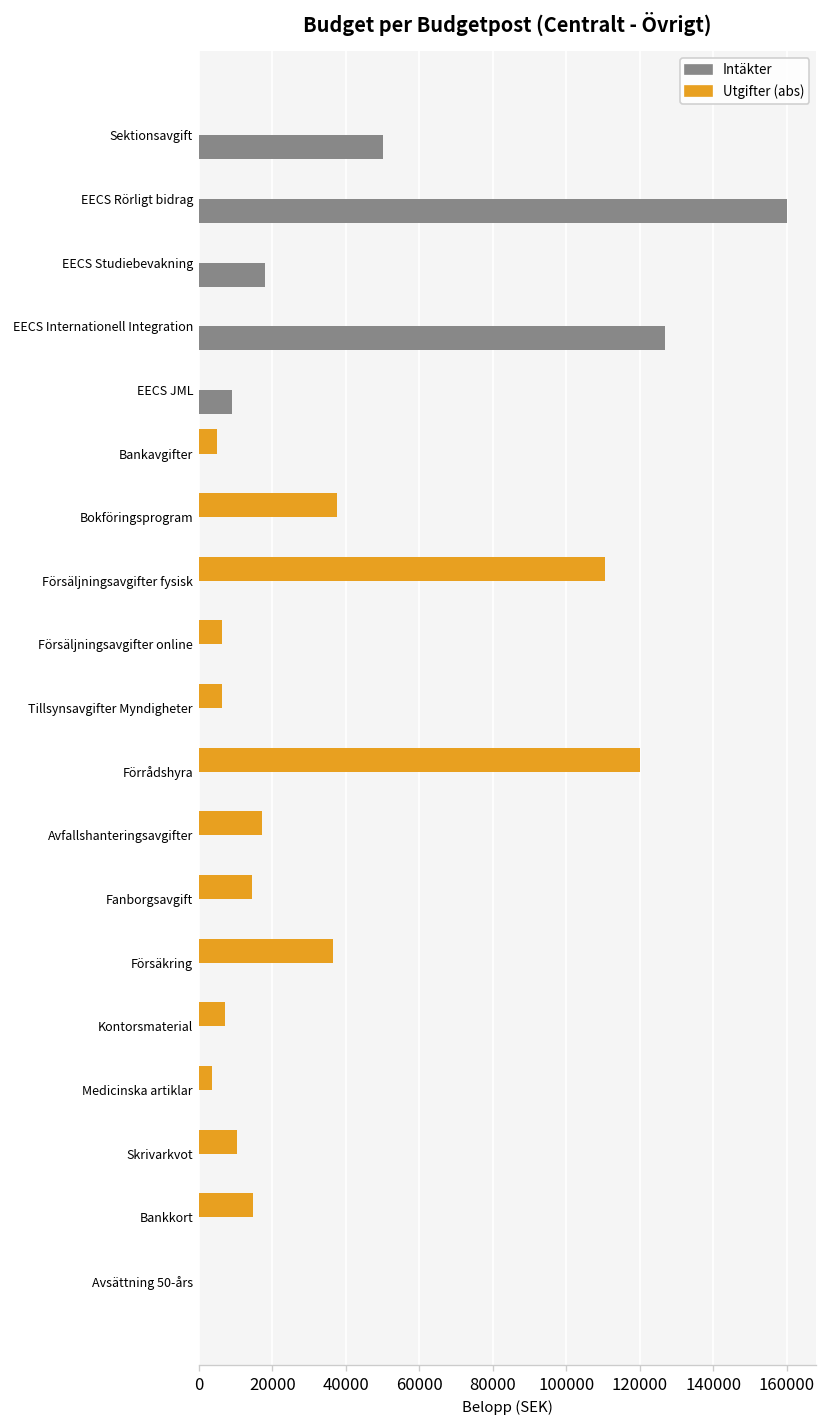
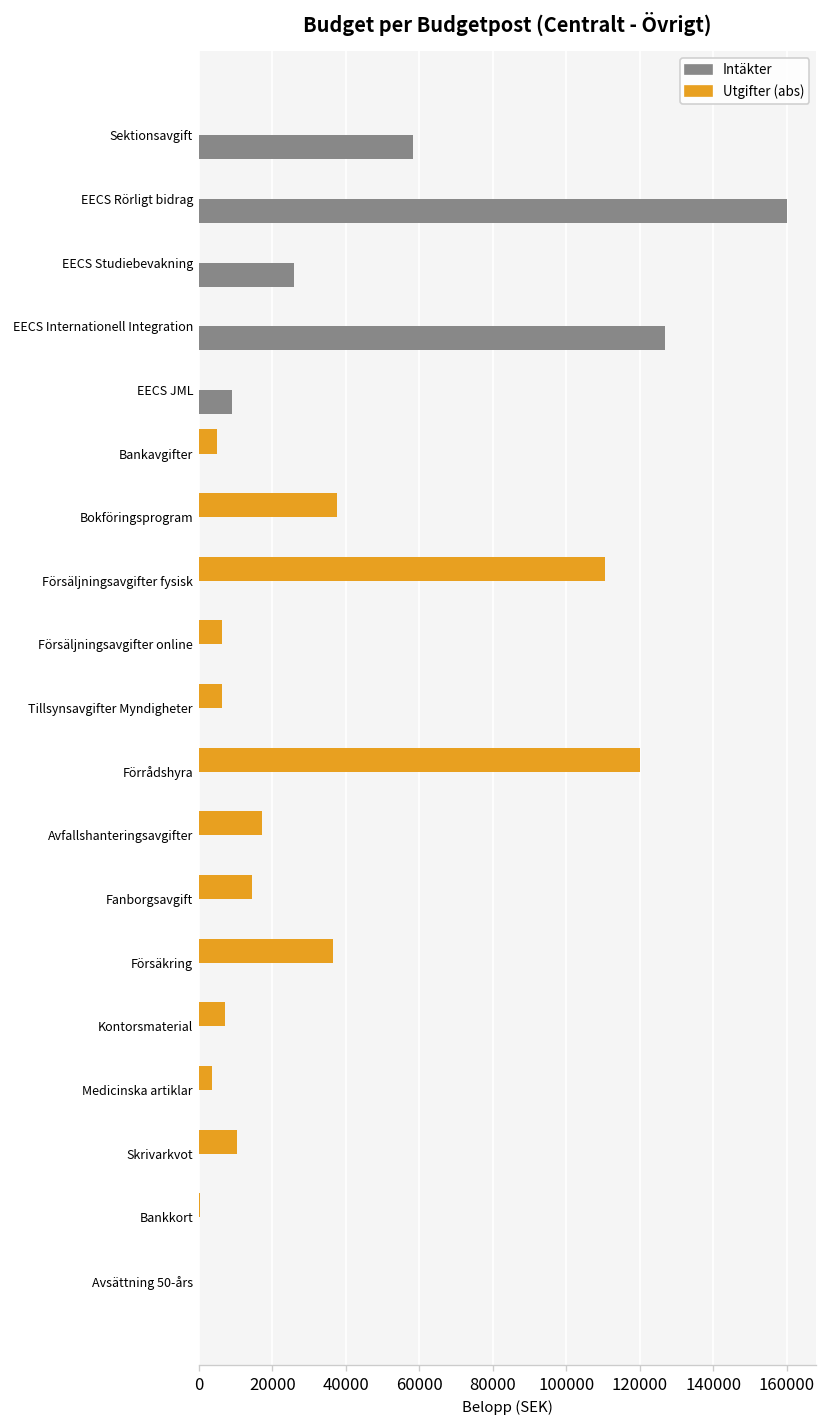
  {
    "Intäkter": {
-     "Sektionsavgift": 50000,
+     "Sektionsavgift": 58000,
      "EECS Rörligt bidrag": 160000,
-     "EECS Studiebevakning": 18000,
+     "EECS Studiebevakning": 26000,
      "EECS Internationell Integration": 127000,
      "EECS JML": 9000,
      "Bankavgifter": 0,
      "Bokföringsprogram": 0,
      "Försäljningsavgifter fysisk": 0,
      "Försäljningsavgifter online": 0,
      "Tillsynsavgifter Myndigheter": 0,
      "Förrådshyra": 0,
      "Avfallshanteringsavgifter": 0,
      "Fanborgsavgift": 0,
      "Försäkring": 0,
      "Kontorsmaterial": 0,
      "Medicinska artiklar": 0,
      "Skrivarkvot": 0,
      "Bankkort": 0,
      "Avsättning 50-års": 0
    },
    "Utgifter (abs)": {
      "Sektionsavgift": 0,
      "EECS Rörligt bidrag": 0,
      "EECS Studiebevakning": 0,
      "EECS Internationell Integration": 0,
      "EECS JML": 0,
      "Bankavgifter": 5000,
      "Bokföringsprogram": 37000,
      "Försäljningsavgifter fysisk": 110000,
      "Försäljningsavgifter online": 6000,
      "Tillsynsavgifter Myndigheter": 6000,
      "Förrådshyra": 120000,
      "Avfallshanteringsavgifter": 17000,
      "Fanborgsavgift": 14000,
      "Försäkring": 36000,
      "Kontorsmaterial": 7000,
      "Medicinska artiklar": 4000,
      "Skrivarkvot": 10000,
-     "Bankkort": 15000,
+     "Bankkort": 0,
      "Avsättning 50-års": 0
    }
  }
